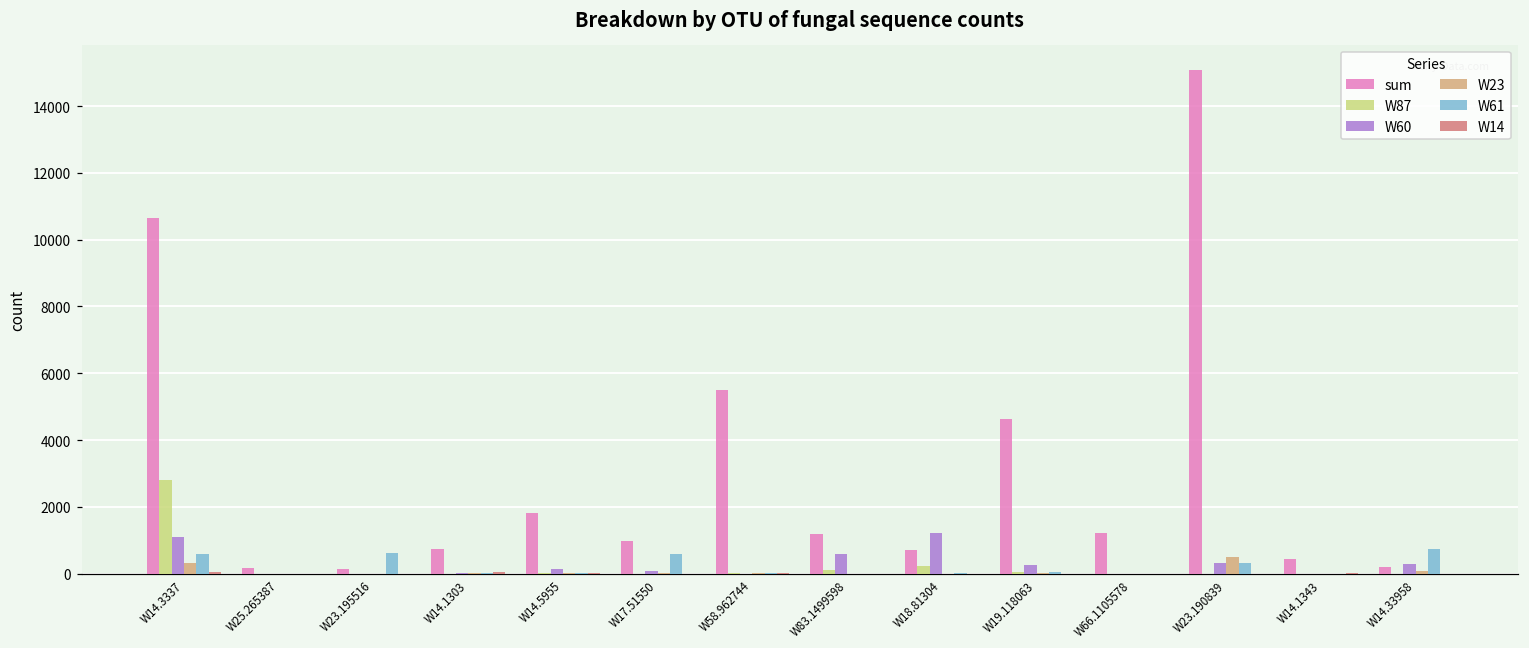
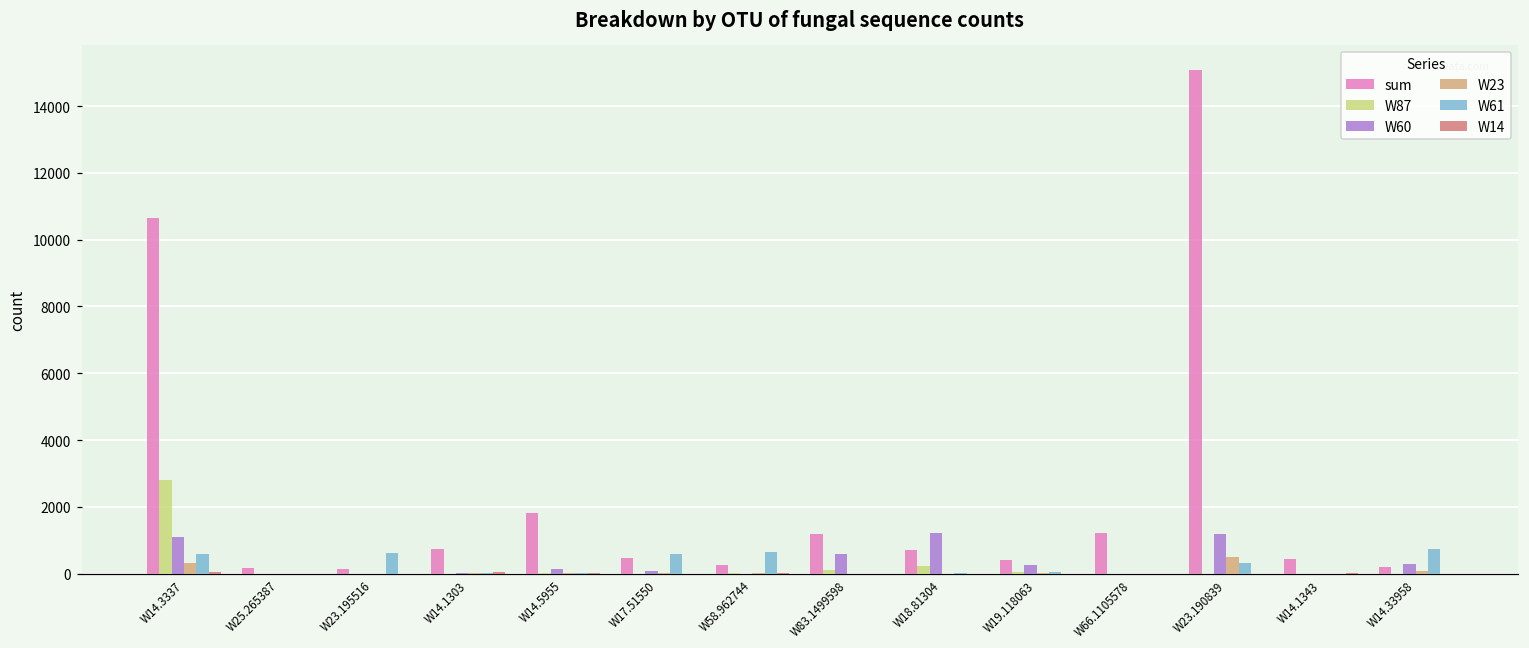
  {
    "sum": {
      "W14.3337": 10600,
      "W25.265387": 200,
      "W23.195516": 100,
      "W14.1303": 800,
      "W14.5955": 1800,
-     "W17.51550": 1000,
-     "W58.962744": 5500,
+     "W17.51550": 500,
+     "W58.962744": 300,
      "W83.1499598": 1200,
      "W18.81304": 700,
-     "W19.118063": 4600,
+     "W19.118063": 400,
      "W66.1105578": 1200,
      "W23.190839": 15100,
      "W14.1343": 400,
      "W14.33958": 200
    },
    "W60": {
      "W14.3337": 1100,
      "W25.265387": 0,
      "W23.195516": 0,
      "W14.5955": 100,
      "W17.51550": 100,
      "W58.962744": 0,
      "W83.1499598": 600,
      "W18.81304": 1200,
      "W19.118063": 200,
      "W66.1105578": 0,
-     "W23.190839": 300,
+     "W23.190839": 1200,
      "W14.1343": 0,
      "W14.33958": 300
    },
    "W61": {
      "W14.3337": 600,
      "W25.265387": 0,
      "W23.195516": 600,
      "W17.51550": 600,
-     "W58.962744": 0,
+     "W58.962744": 600,
      "W83.1499598": 0,
      "W23.190839": 300,
      "W14.1343": 0,
      "W14.33958": 800
    }
  }
